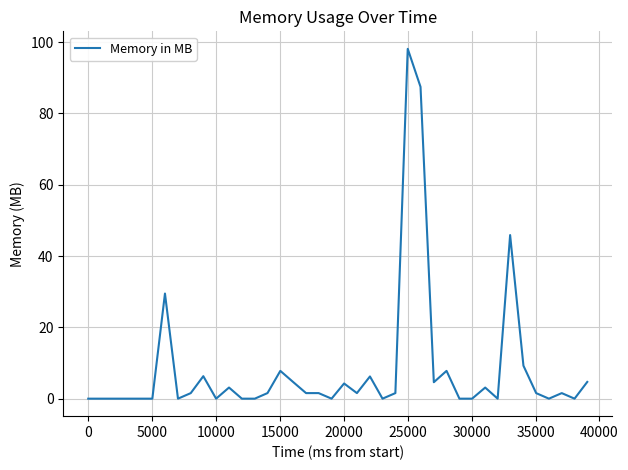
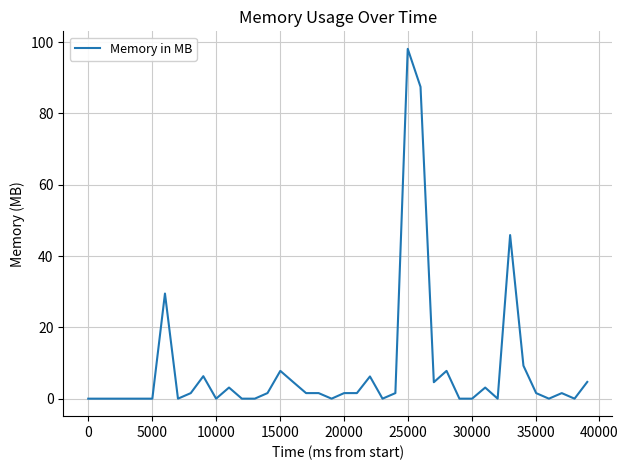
  {
    "0": 0,
    "5000": 0,
    "10000": 0,
-   "20000": 4,
+   "20000": 2,
    "25000": 98
  }
